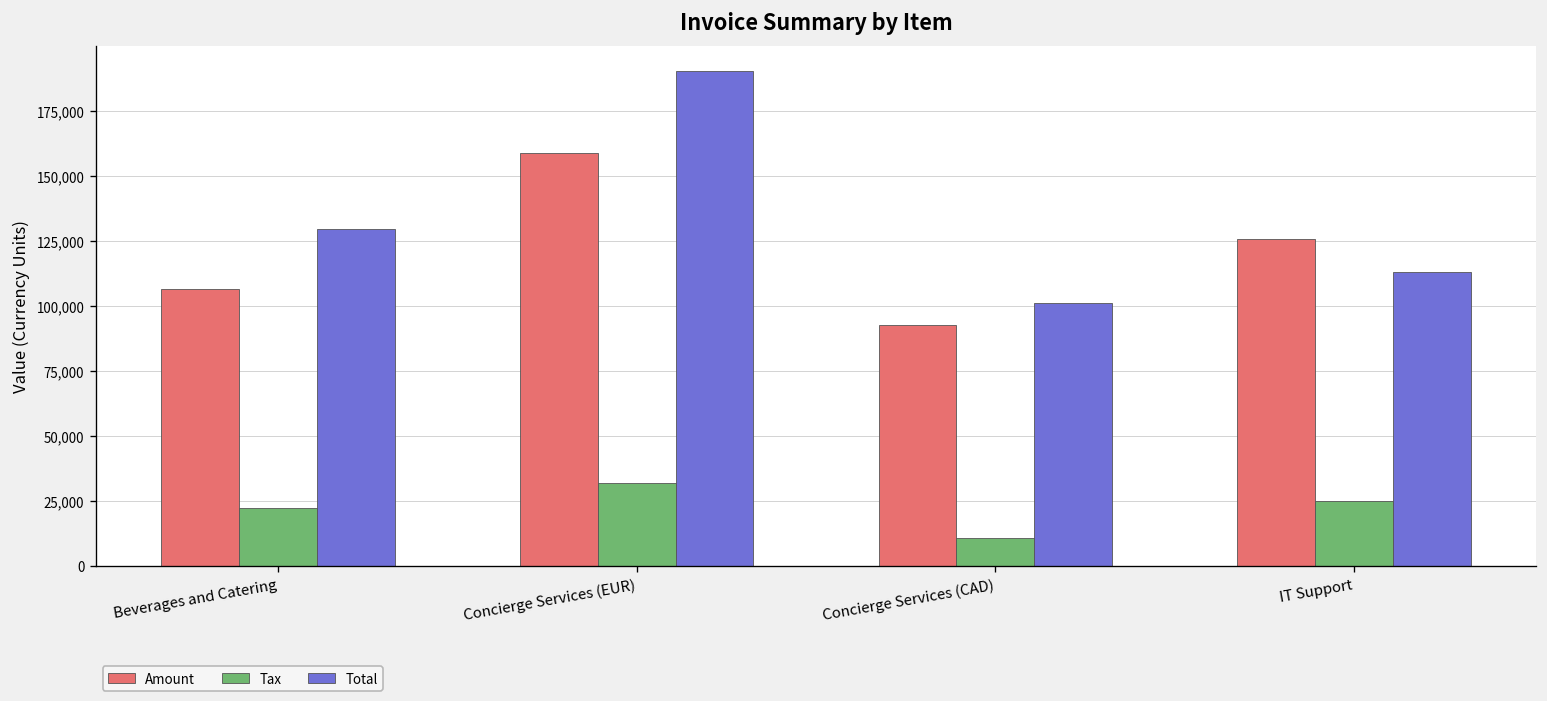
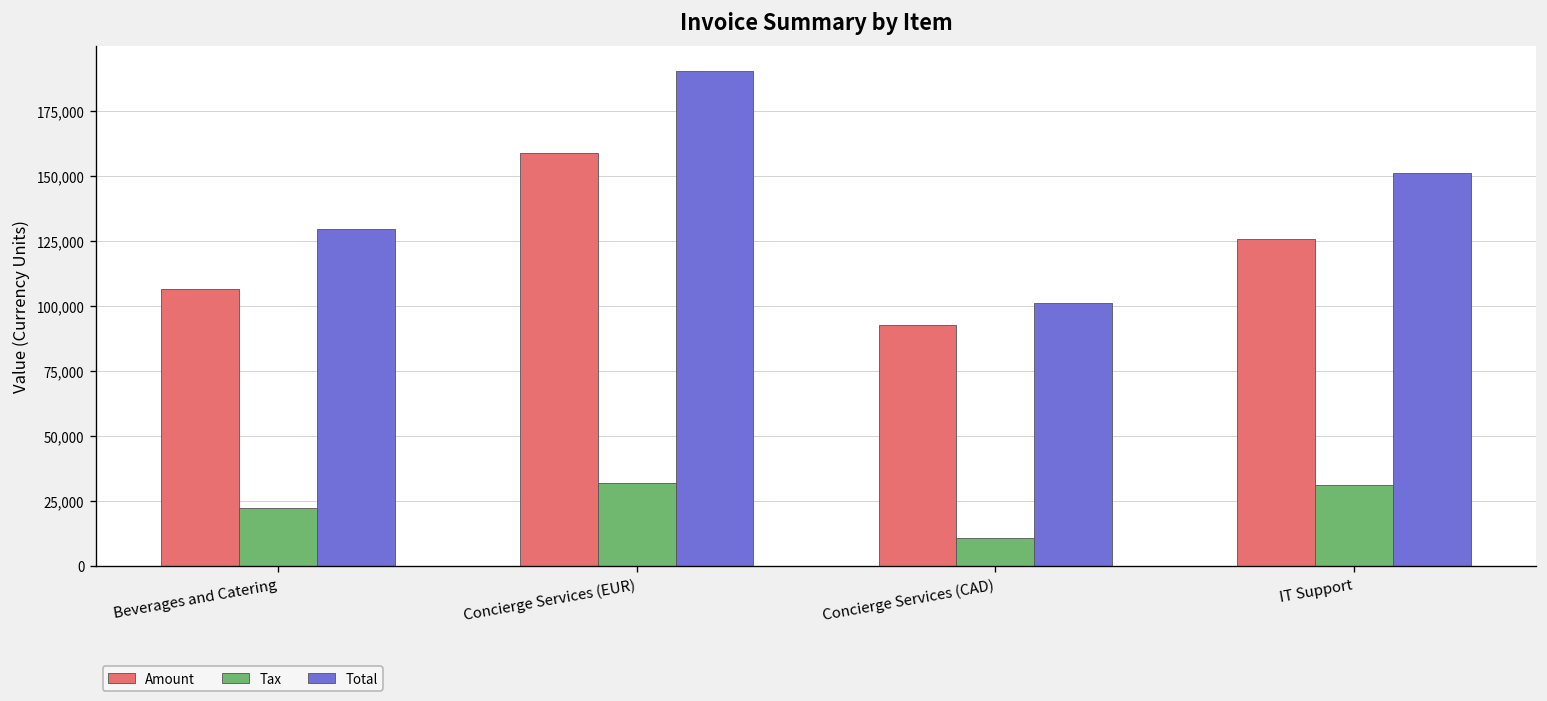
  {
    "Amount": {
      "Beverages and Catering": "106,000",
      "Concierge Services (EUR)": "159,000",
      "Concierge Services (CAD)": "93,000",
      "IT Support": "126,000"
    },
    "Tax": {
      "Beverages and Catering": "22,000",
      "Concierge Services (EUR)": "32,000",
      "Concierge Services (CAD)": "11,000",
-     "IT Support": "25,000"
+     "IT Support": "31,000"
    },
    "Total": {
      "Beverages and Catering": "129,000",
      "Concierge Services (EUR)": "190,000",
      "Concierge Services (CAD)": "101,000",
-     "IT Support": "113,000"
+     "IT Support": "151,000"
    }
  }
